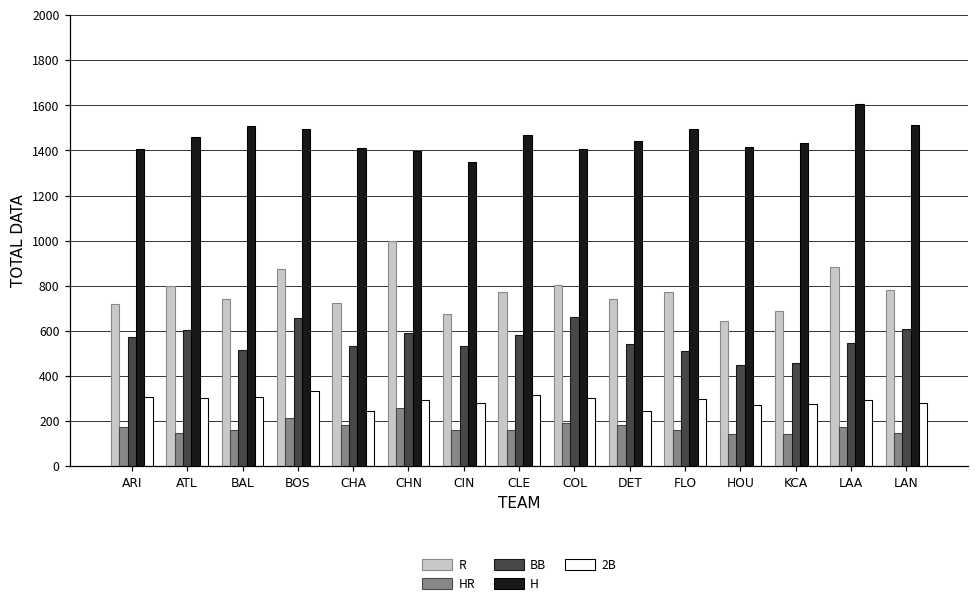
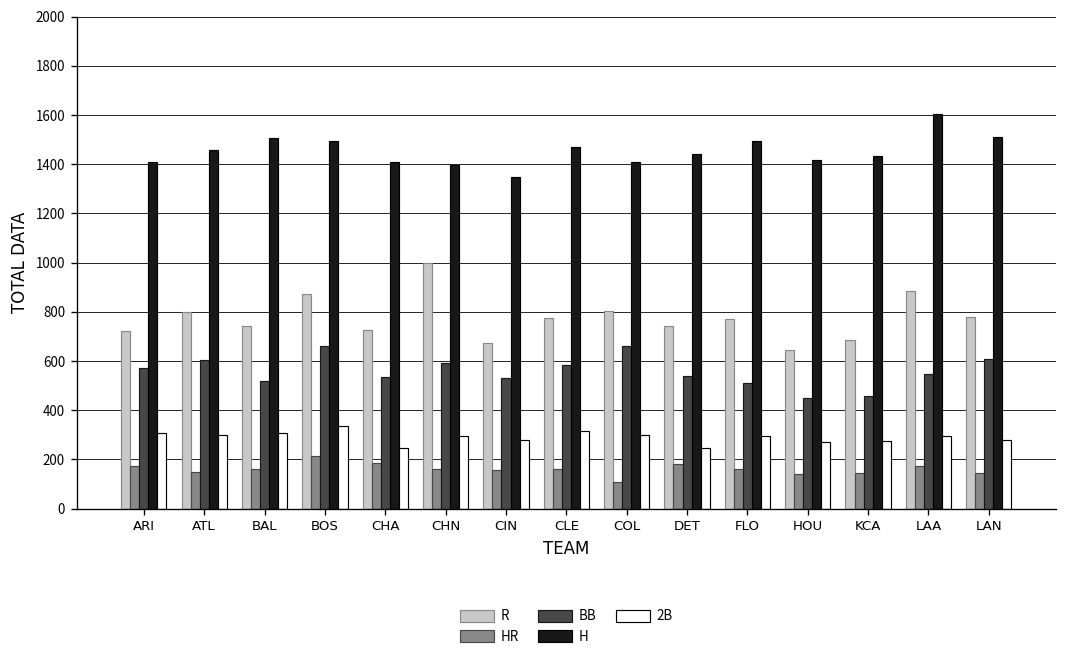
  {
    "R": {
      "ARI": 720,
      "ATL": 800,
      "BAL": 740,
      "BOS": 870,
      "CHA": 720,
      "CHN": 1000,
      "CIN": 670,
      "CLE": 770,
      "COL": 800,
      "DET": 740,
      "FLO": 770,
      "HOU": 640,
      "KCA": 690,
      "LAA": 880,
      "LAN": 780
    },
    "HR": {
      "ARI": 170,
      "ATL": 150,
      "BAL": 160,
      "BOS": 210,
      "CHA": 180,
-     "CHN": 260,
+     "CHN": 160,
      "CIN": 160,
      "CLE": 160,
-     "COL": 190,
+     "COL": 110,
      "DET": 180,
      "FLO": 160,
      "HOU": 140,
      "KCA": 140,
      "LAA": 170,
      "LAN": 150
    },
    "BB": {
      "ARI": 570,
      "ATL": 600,
      "BAL": 520,
      "BOS": 660,
      "CHA": 530,
      "CHN": 590,
      "CIN": 530,
      "CLE": 580,
      "COL": 660,
      "DET": 540,
      "FLO": 510,
      "HOU": 450,
      "KCA": 460,
      "LAA": 550,
      "LAN": 610
    },
    "H": {
      "ARI": 1410,
      "ATL": 1460,
      "BAL": 1510,
      "BOS": 1500,
      "CHA": 1410,
      "CHN": 1400,
      "CIN": 1350,
      "CLE": 1470,
      "COL": 1410,
      "DET": 1440,
      "FLO": 1490,
      "HOU": 1420,
      "KCA": 1430,
      "LAA": 1600,
      "LAN": 1510
    },
    "2B": {
      "ARI": 310,
      "ATL": 300,
      "BAL": 310,
      "BOS": 340,
      "CHA": 250,
      "CHN": 290,
      "CIN": 280,
      "CLE": 310,
      "COL": 300,
      "DET": 250,
      "FLO": 300,
      "HOU": 270,
      "KCA": 280,
      "LAA": 290,
      "LAN": 280
    }
  }
